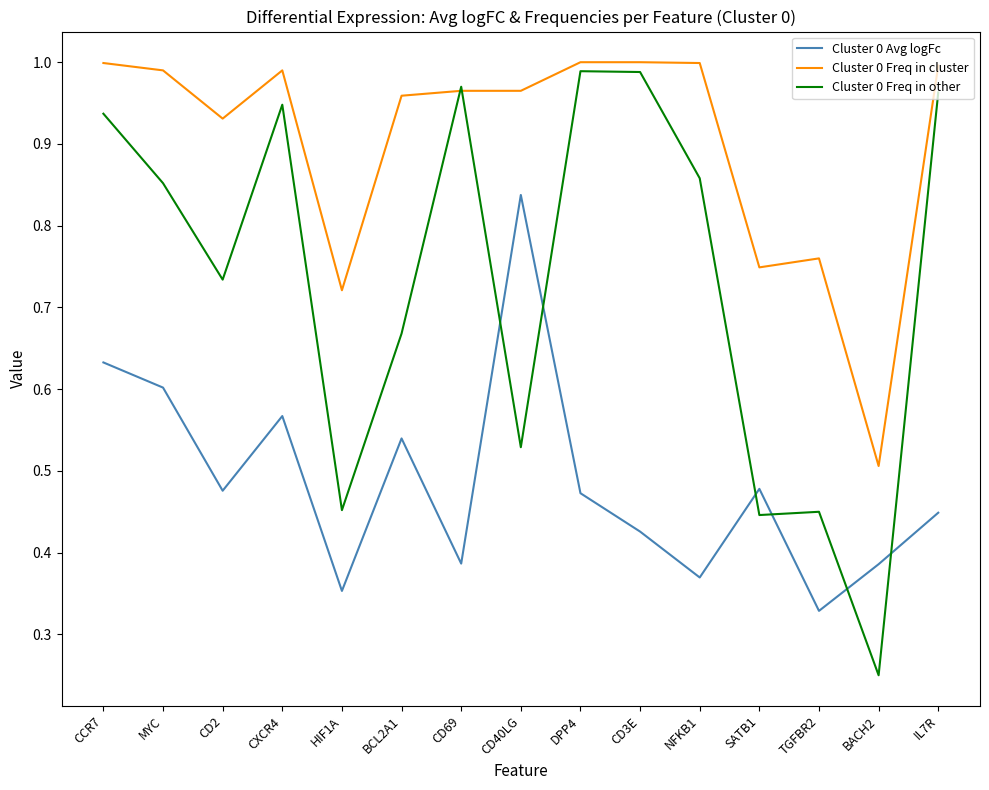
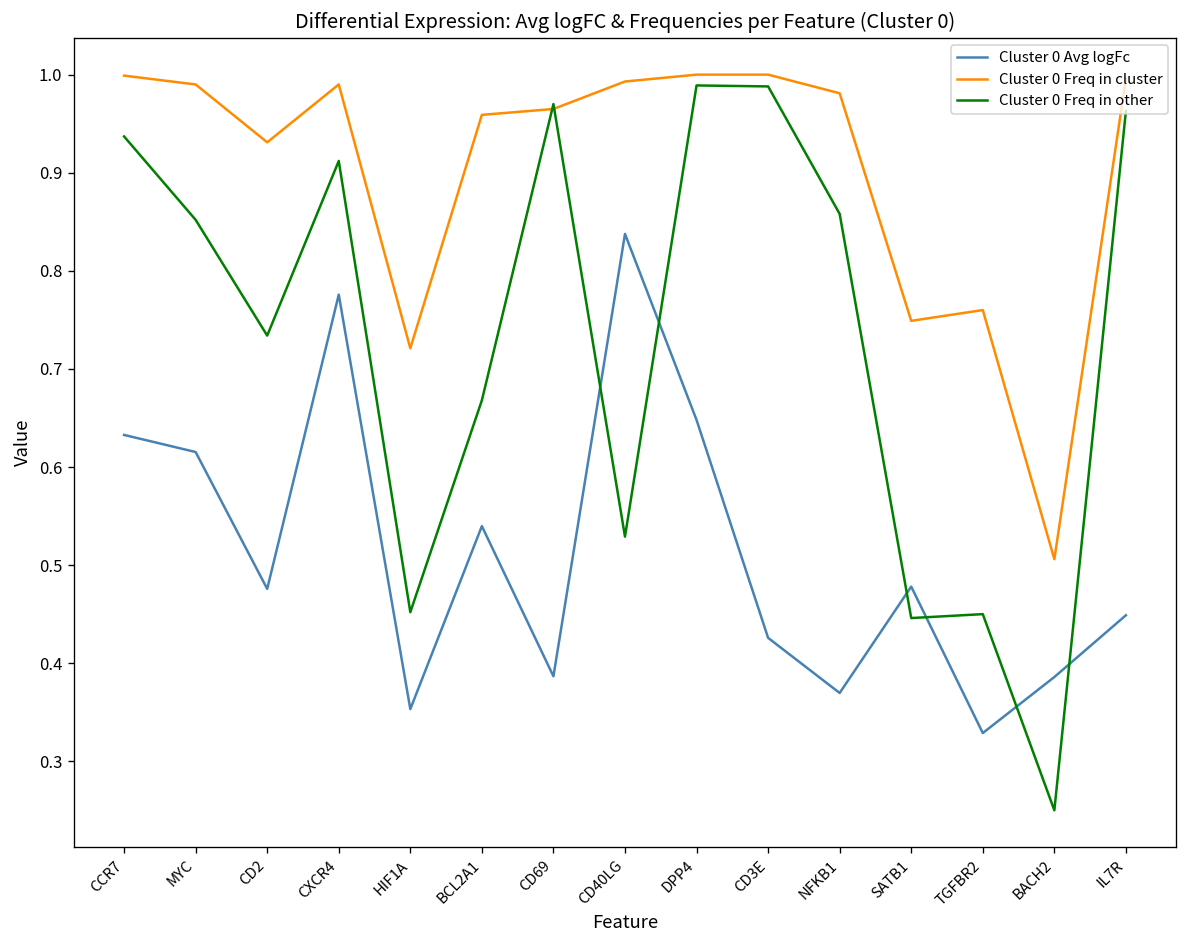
  {
    "Cluster 0 Avg logFc": {
      "CCR7": 0.63,
-     "MYC": 0.60,
+     "MYC": 0.62,
      "CD2": 0.48,
-     "CXCR4": 0.57,
+     "CXCR4": 0.78,
      "HIF1A": 0.35,
      "BCL2A1": 0.54,
      "CD69": 0.39,
      "CD40LG": 0.84,
-     "DPP4": 0.47,
+     "DPP4": 0.65,
      "CD3E": 0.43,
      "NFKB1": 0.37,
      "SATB1": 0.48,
      "TGFBR2": 0.33,
      "BACH2": 0.39,
      "IL7R": 0.45
    },
    "Cluster 0 Freq in cluster": {
      "CCR7": 1.00,
      "MYC": 0.99,
      "CD2": 0.93,
      "CXCR4": 0.99,
      "HIF1A": 0.72,
      "BCL2A1": 0.96,
      "CD69": 0.97,
-     "CD40LG": 0.97,
+     "CD40LG": 0.99,
      "DPP4": 1.00,
      "CD3E": 1.00,
-     "NFKB1": 1.00,
+     "NFKB1": 0.98,
      "SATB1": 0.75,
      "TGFBR2": 0.76,
      "BACH2": 0.51
    },
    "Cluster 0 Freq in other": {
      "CCR7": 0.94,
      "MYC": 0.85,
      "CD2": 0.73,
-     "CXCR4": 0.95,
+     "CXCR4": 0.91,
      "HIF1A": 0.45,
      "BCL2A1": 0.67,
      "CD69": 0.97,
      "CD40LG": 0.53,
      "DPP4": 0.99,
      "CD3E": 0.99,
      "NFKB1": 0.86,
      "SATB1": 0.45,
      "TGFBR2": 0.45,
      "BACH2": 0.25
    }
  }
